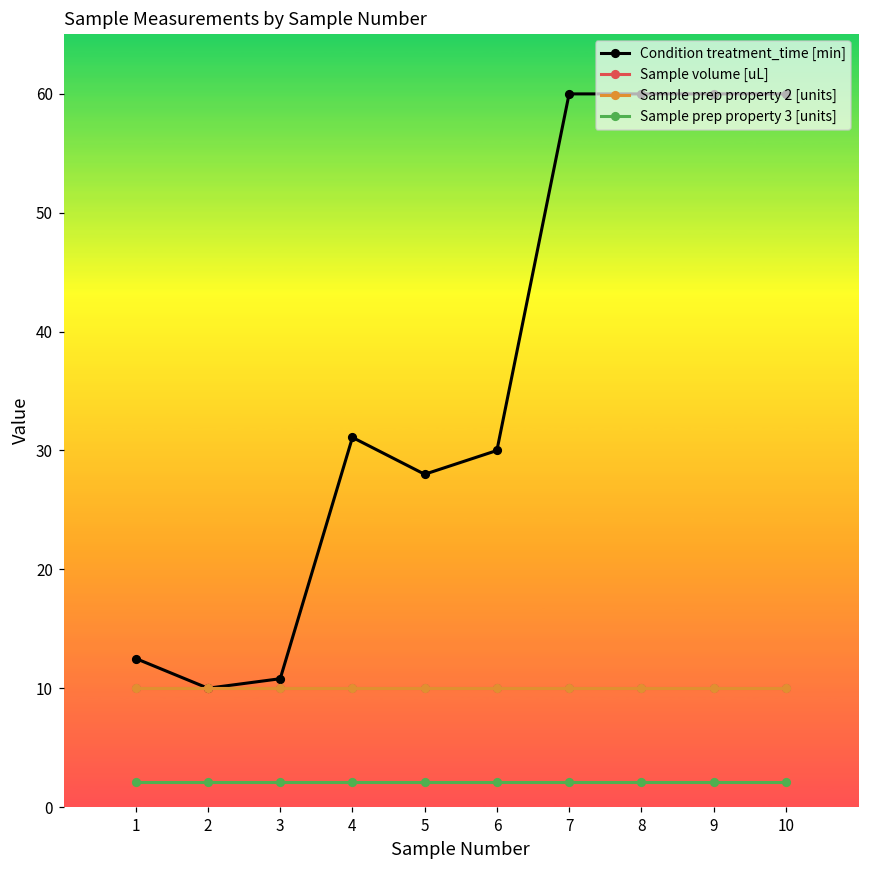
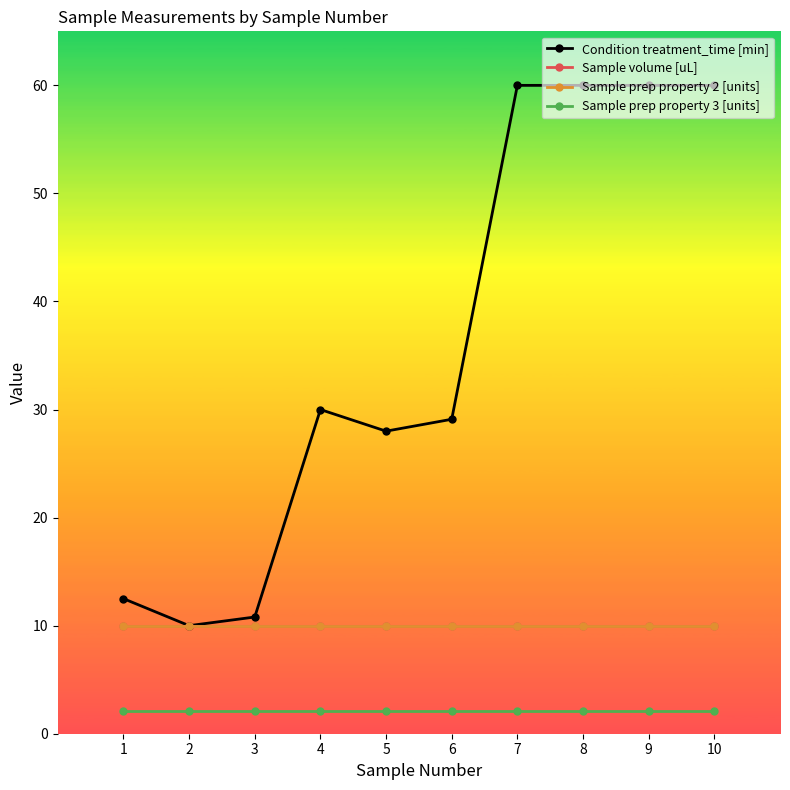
  {
    "Condition treatment_time [min]": {
      "1": 12.5,
      "3": 10.8,
-     "4": 31.1,
+     "4": 30.0,
      "5": 28.0,
-     "6": 30.0,
+     "6": 29.1,
      "7": 60.0
    },
    "Sample prep property 2 [units]": {
      "1": 10.0,
      "3": 10.0,
      "4": 10.0,
      "5": 10.0,
      "6": 10.0,
      "7": 10.0,
      "8": 10.0,
      "9": 10.0,
      "10": 10.0
    },
    "Sample prep property 3 [units]": {
      "1": 2.1,
      "2": 2.1,
      "3": 2.1,
      "4": 2.1,
      "5": 2.1,
      "6": 2.1,
      "7": 2.1,
      "8": 2.1,
      "9": 2.1,
      "10": 2.1
    }
  }
